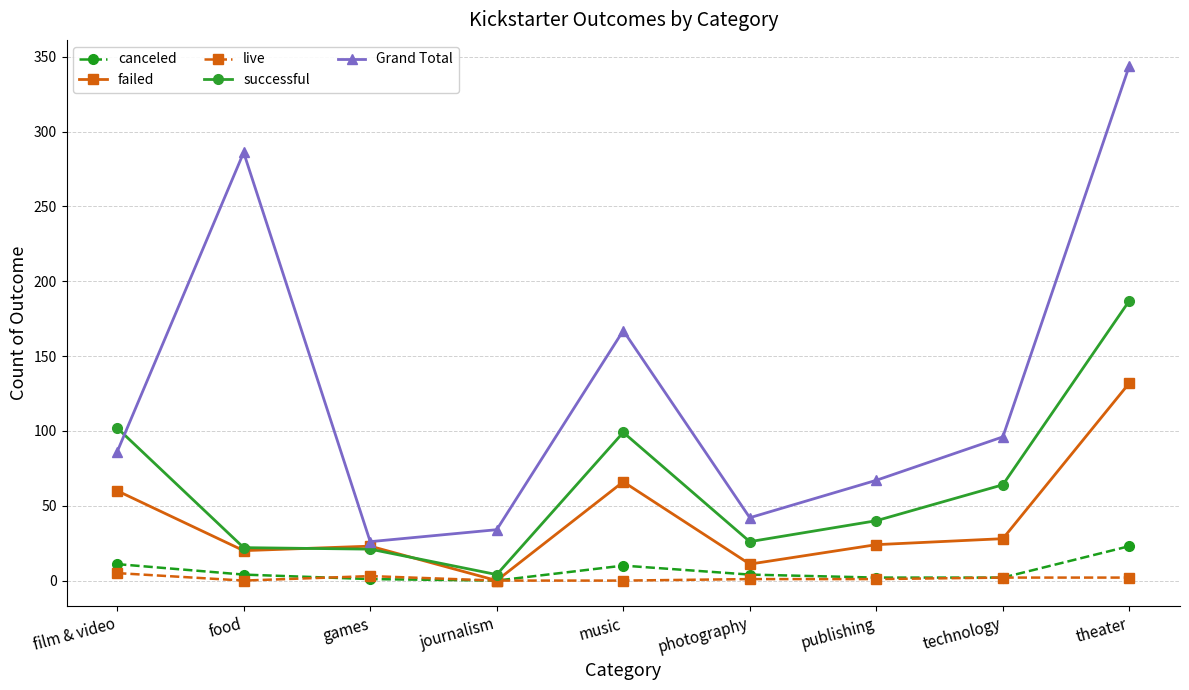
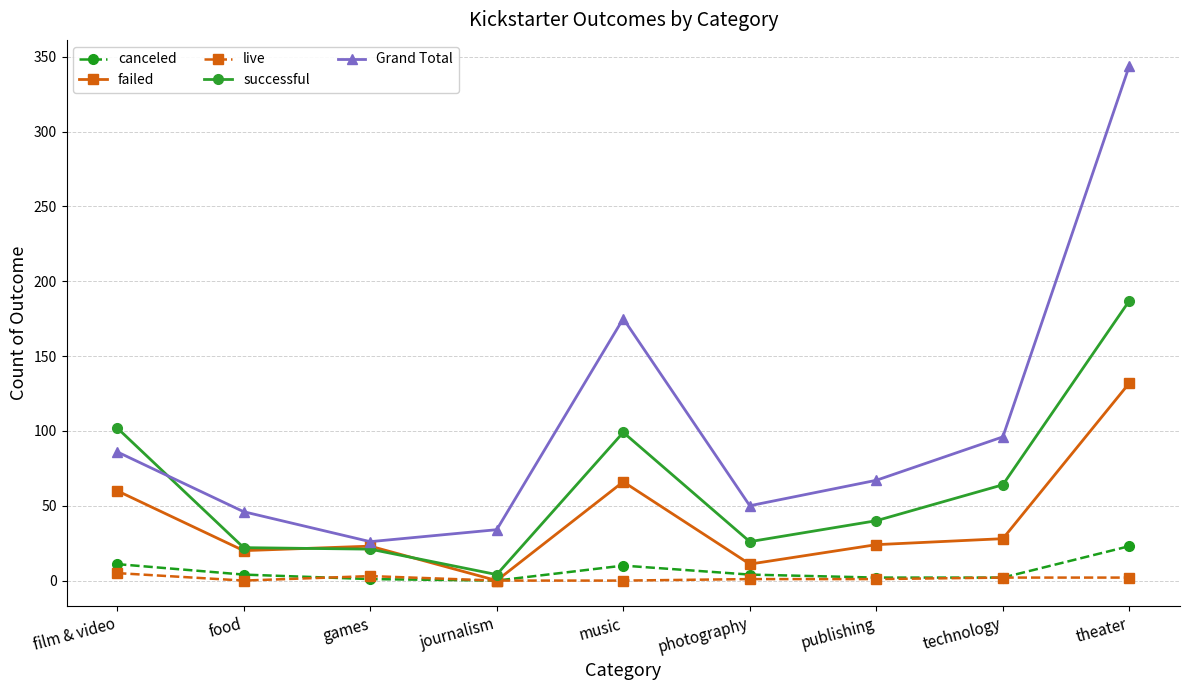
  {
    "Grand Total": {
      "film & video": 86,
-     "food": 286,
+     "food": 46,
      "games": 26,
      "journalism": 34,
-     "music": 167,
-     "photography": 42,
+     "music": 175,
+     "photography": 50,
      "publishing": 67,
      "technology": 96,
      "theater": 344
    }
  }
